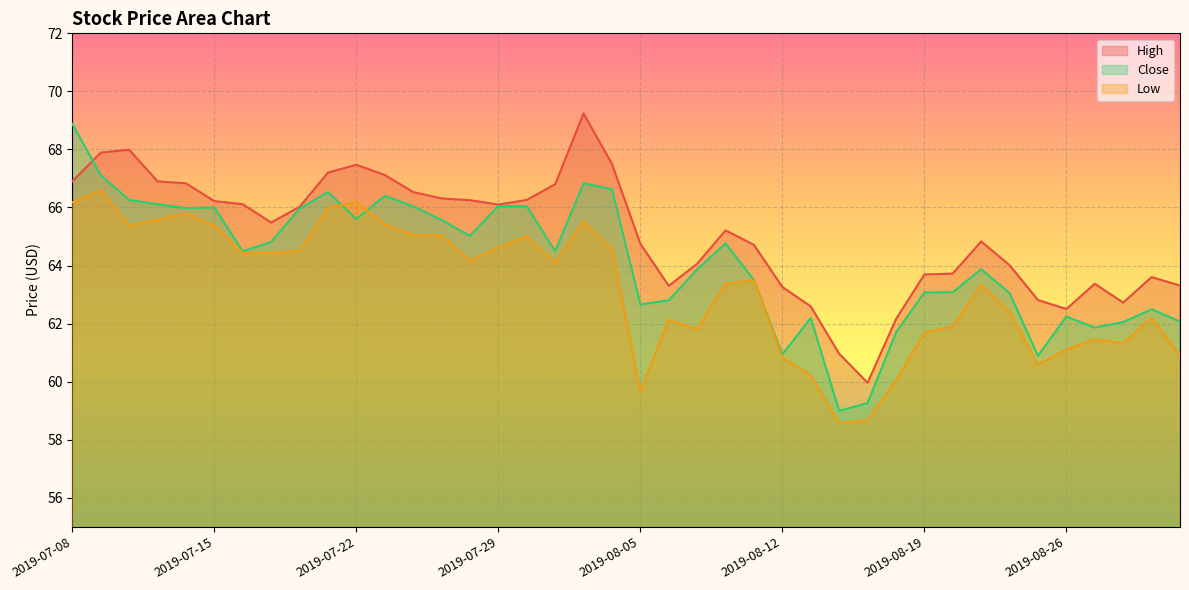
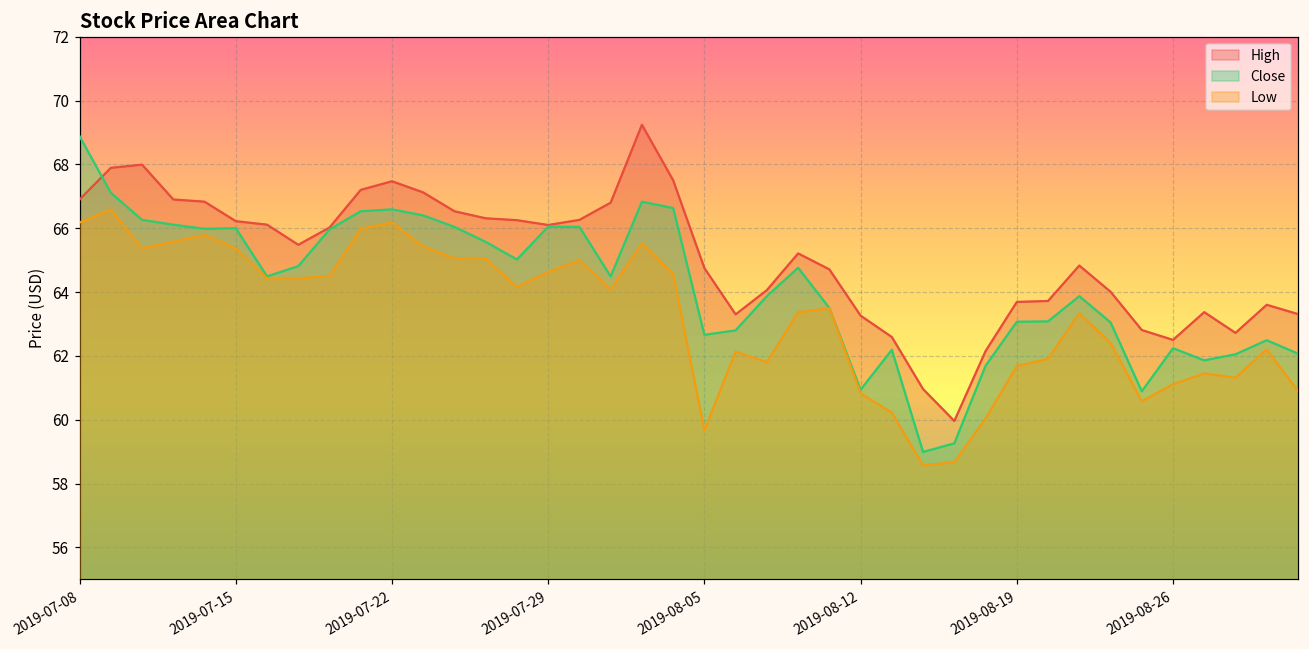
  {
    "Close": {
      "2019-07-08": 68.9,
      "2019-07-15": 66.0,
-     "2019-07-22": 65.6,
+     "2019-07-22": 66.6,
      "2019-08-05": 62.7,
      "2019-08-12": 60.9,
      "2019-08-19": 63.1,
      "2019-08-26": 62.2
    }
  }
